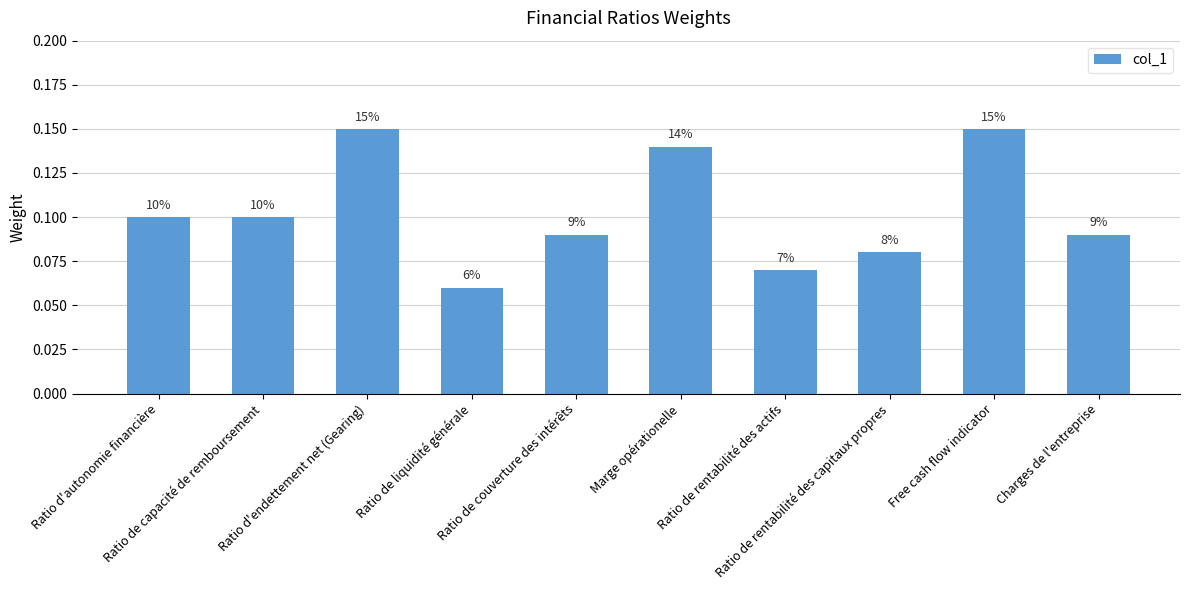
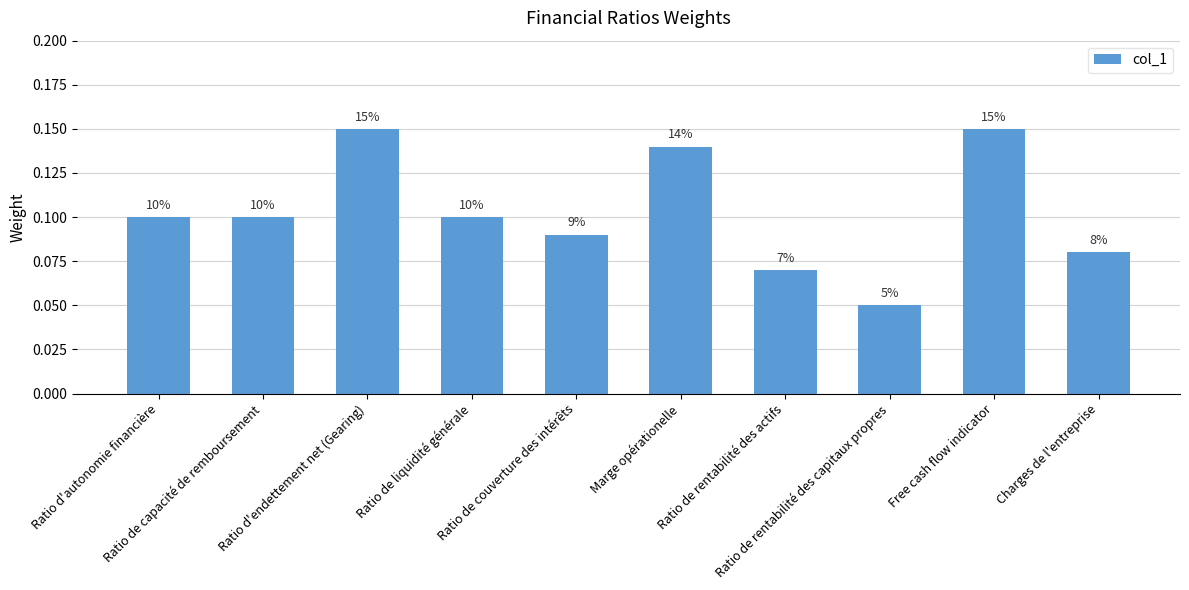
  {
    "Ratio d'autonomie financière": "10%",
    "Ratio de capacité de remboursement": "10%",
    "Ratio d'endettement net (Gearing)": "15%",
-   "Ratio de liquidité générale": "6%",
+   "Ratio de liquidité générale": "10%",
    "Ratio de couverture des intérêts": "9%",
    "Marge opérationelle": "14%",
    "Ratio de rentabilité des actifs": "7%",
-   "Ratio de rentabilité des capitaux propres": "8%",
+   "Ratio de rentabilité des capitaux propres": "5%",
    "Free cash flow indicator": "15%",
-   "Charges de l'entreprise": "9%"
+   "Charges de l'entreprise": "8%"
  }
